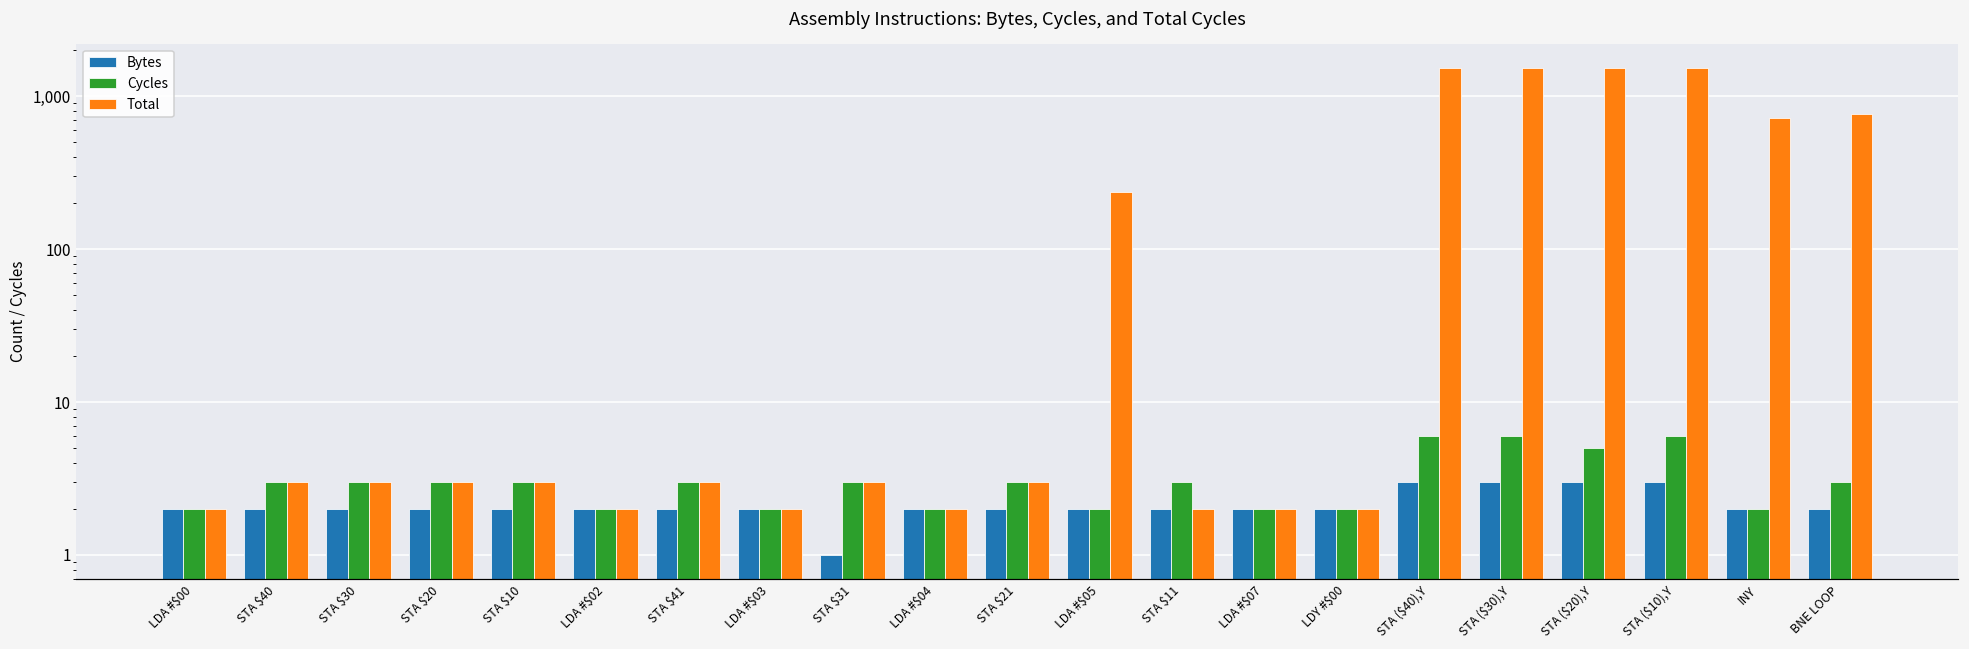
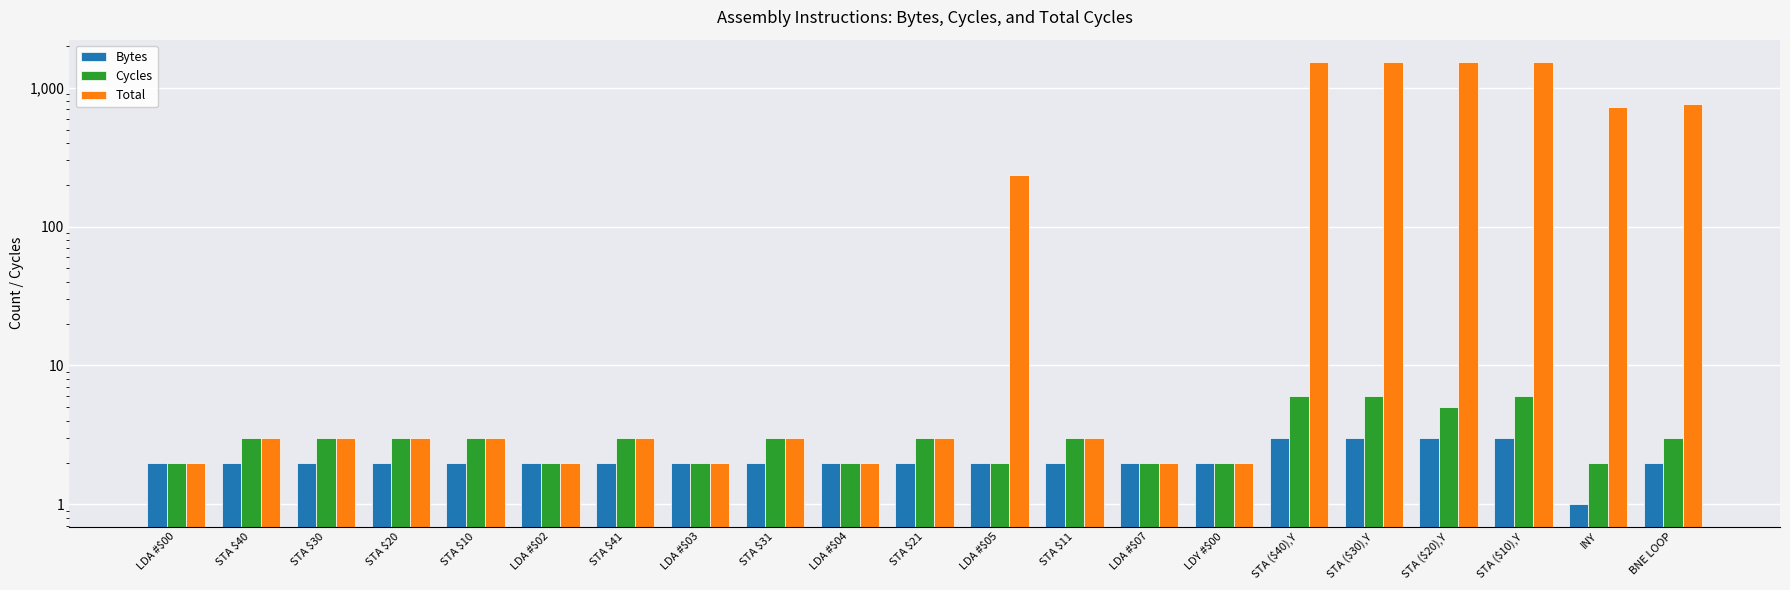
  {
    "Bytes": {
      "LDA #$00": "2",
      "STA $40": "2",
      "STA $30": "2",
      "STA $20": "2",
      "STA $10": "2",
      "LDA #$02": "2",
      "STA $41": "2",
      "LDA #$03": "2",
-     "STA $31": "1",
+     "STA $31": "2",
      "LDA #$04": "2",
      "STA $21": "2",
      "LDA #$05": "2",
      "STA $11": "2",
      "LDA #$07": "2",
      "LDY #$00": "2",
      "STA ($40),Y": "3",
      "STA ($30),Y": "3",
      "STA ($20),Y": "3",
      "STA ($10),Y": "3",
-     "INY": "2",
+     "INY": "1",
      "BNE LOOP": "2"
    },
    "Cycles": {
      "LDA #$00": "2",
      "STA $40": "3",
      "STA $30": "3",
      "STA $20": "3",
      "STA $10": "3",
      "LDA #$02": "2",
      "STA $41": "3",
      "LDA #$03": "2",
      "STA $31": "3",
      "LDA #$04": "2",
      "STA $21": "3",
      "LDA #$05": "2",
      "STA $11": "3",
      "LDA #$07": "2",
      "LDY #$00": "2",
      "STA ($40),Y": "6",
      "STA ($30),Y": "6",
      "STA ($20),Y": "5",
      "STA ($10),Y": "6",
      "INY": "2",
      "BNE LOOP": "3"
    },
    "Total": {
      "LDA #$00": "2",
      "STA $40": "3",
      "STA $30": "3",
      "STA $20": "3",
      "STA $10": "3",
      "LDA #$02": "2",
      "STA $41": "3",
      "LDA #$03": "2",
      "STA $31": "3",
      "LDA #$04": "2",
      "STA $21": "3",
      "LDA #$05": "240",
-     "STA $11": "2",
+     "STA $11": "3",
      "LDA #$07": "2",
      "LDY #$00": "2",
      "STA ($40),Y": "1,500",
      "STA ($30),Y": "1,500",
      "STA ($20),Y": "1,500",
      "STA ($10),Y": "1,500",
      "INY": "700",
      "BNE LOOP": "800"
    }
  }
